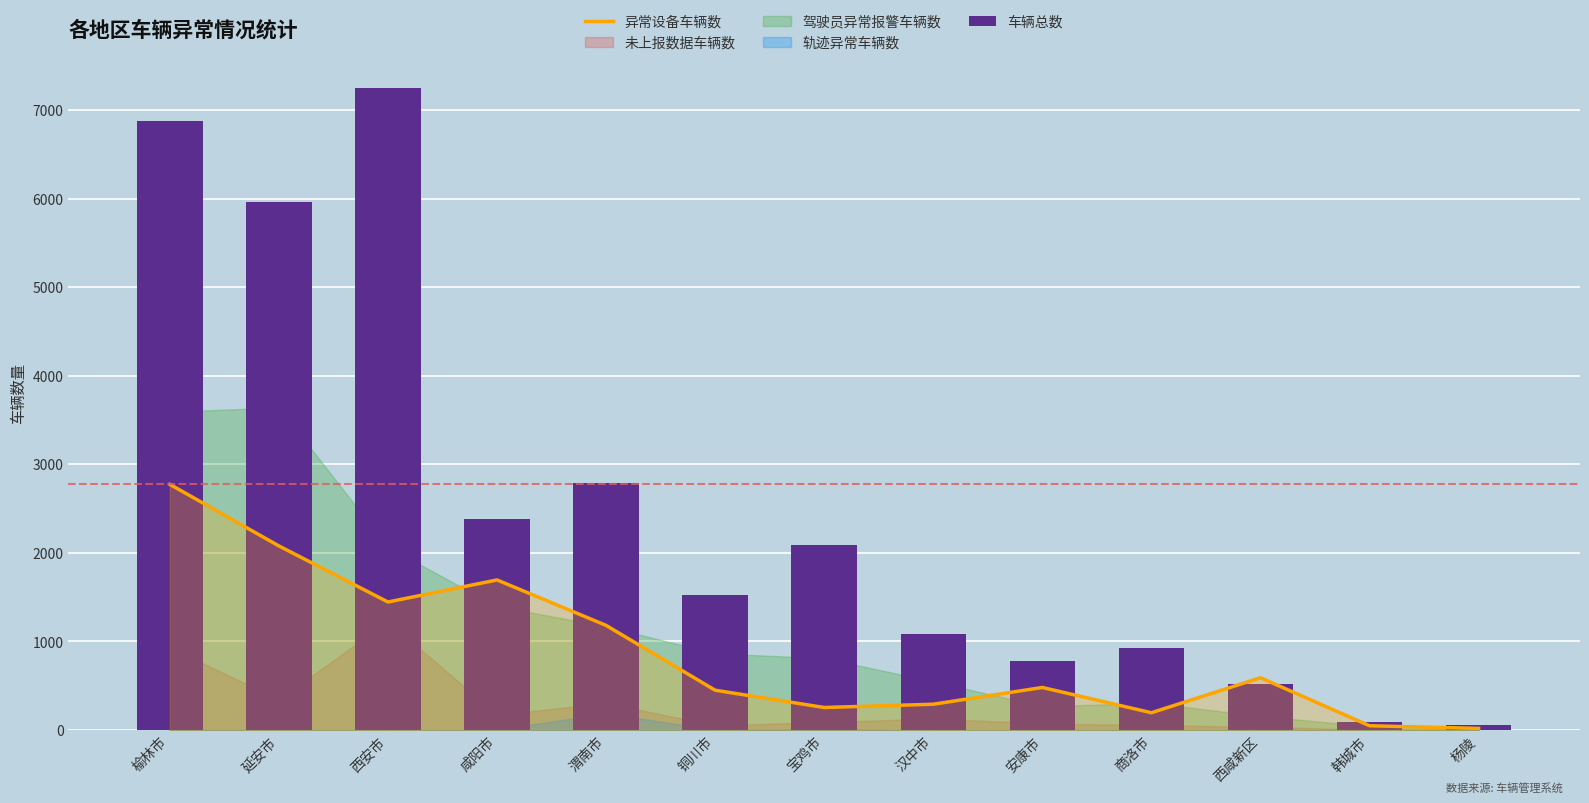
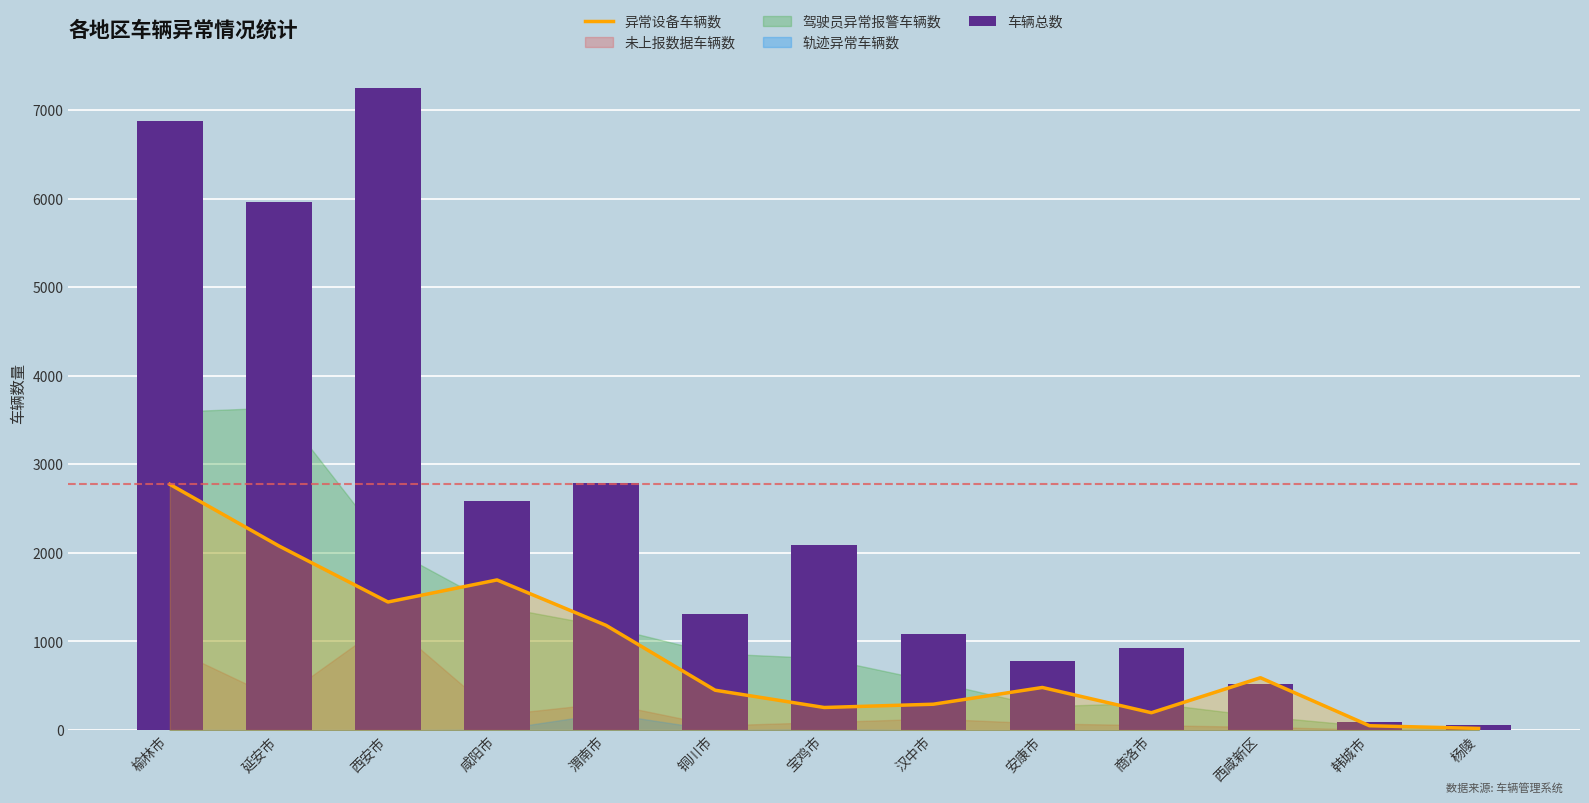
  {
    "异常设备车辆数": {
      "榆林市": 2800,
      "延安市": 2100,
      "西安市": 1400,
      "咸阳市": 1700,
      "铜川市": 400,
      "宝鸡市": 300,
      "汉中市": 300,
      "安康市": 500,
      "商洛市": 200,
      "西咸新区": 600
    },
    "车辆总数": {
      "榆林市": 6900,
      "延安市": 6000,
      "西安市": 7200,
-     "咸阳市": 2400,
+     "咸阳市": 2600,
      "渭南市": 2800,
-     "铜川市": 1500,
+     "铜川市": 1300,
      "宝鸡市": 2100,
      "汉中市": 1100,
      "安康市": 800,
      "商洛市": 900,
      "西咸新区": 500,
      "韩城市": 100,
      "杨陵": 100
    },
    "未上报数据车辆数": {
      "榆林市": 900,
      "延安市": 300,
      "西安市": 1200,
      "咸阳市": 200,
      "渭南市": 300,
      "铜川市": 100,
      "宝鸡市": 100,
      "汉中市": 100,
      "安康市": 100,
      "商洛市": 100,
      "西咸新区": 0
    },
    "驾驶员异常报警车辆数": {
      "榆林市": 3600,
      "延安市": 3600,
      "西安市": 2100,
      "咸阳市": 1400,
      "铜川市": 900,
      "宝鸡市": 800,
      "汉中市": 500,
      "安康市": 300,
      "商洛市": 300,
      "西咸新区": 200
    },
    "轨迹异常车辆数": {
      "西安市": 0,
      "渭南市": 200,
      "汉中市": 0,
      "安康市": 0,
      "商洛市": 0,
      "西咸新区": 0
    }
  }
